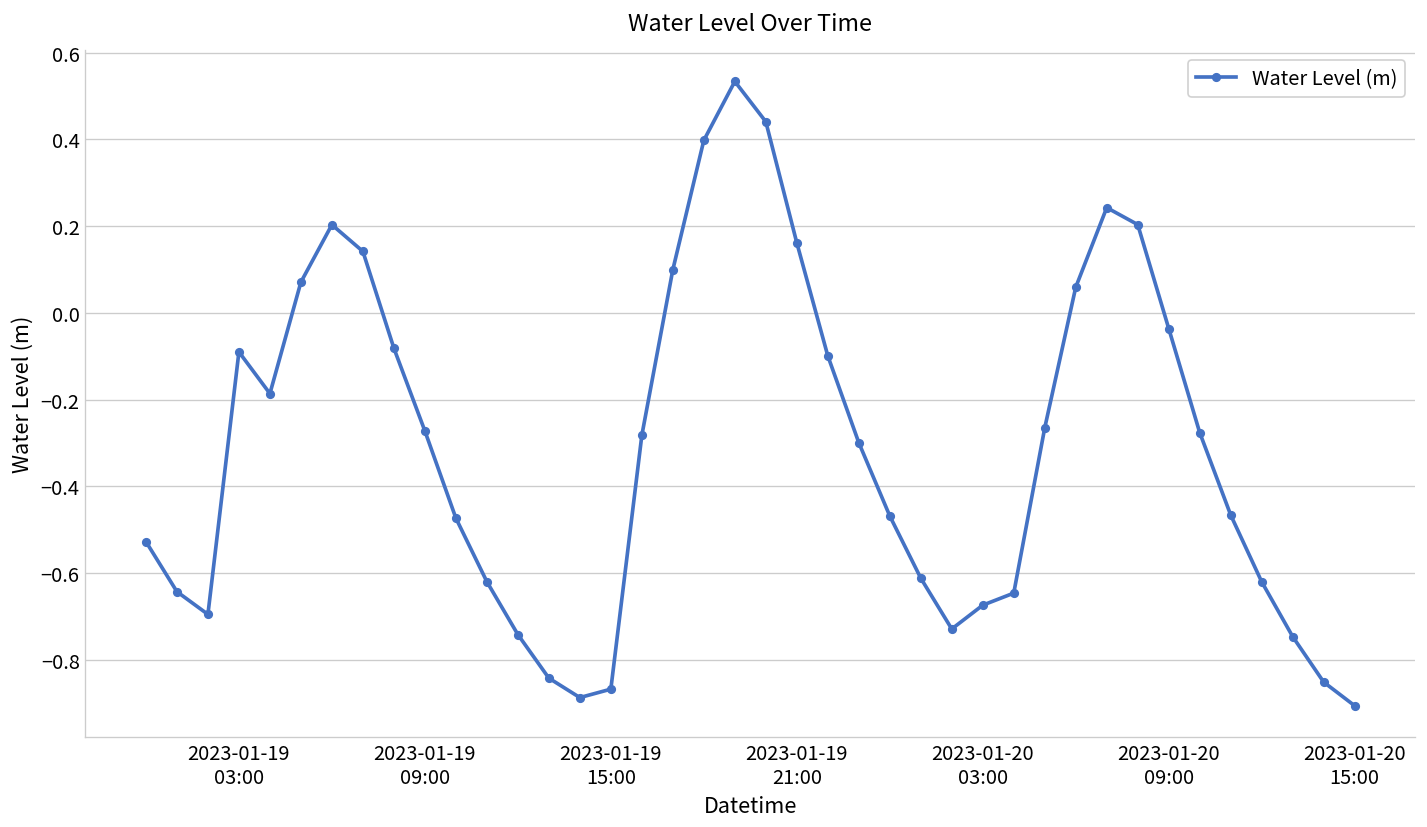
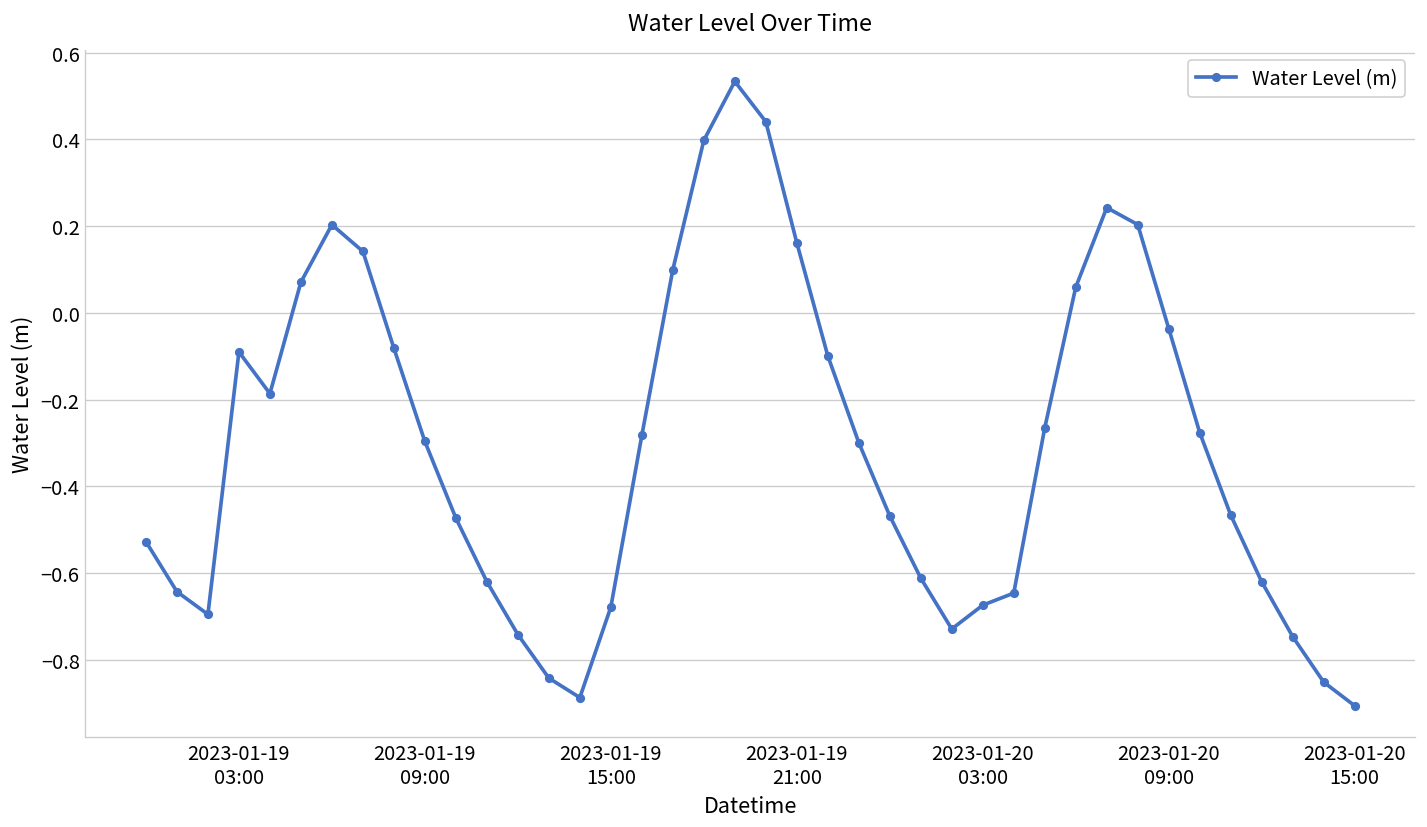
  {
    "2023-01-19 03:00": -0.09,
-   "2023-01-19 09:00": -0.27,
-   "2023-01-19 15:00": -0.87,
+   "2023-01-19 09:00": -0.30,
+   "2023-01-19 15:00": -0.68,
    "2023-01-19 21:00": 0.16,
    "2023-01-20 03:00": -0.67,
    "2023-01-20 09:00": -0.04,
    "2023-01-20 15:00": -0.91
  }
